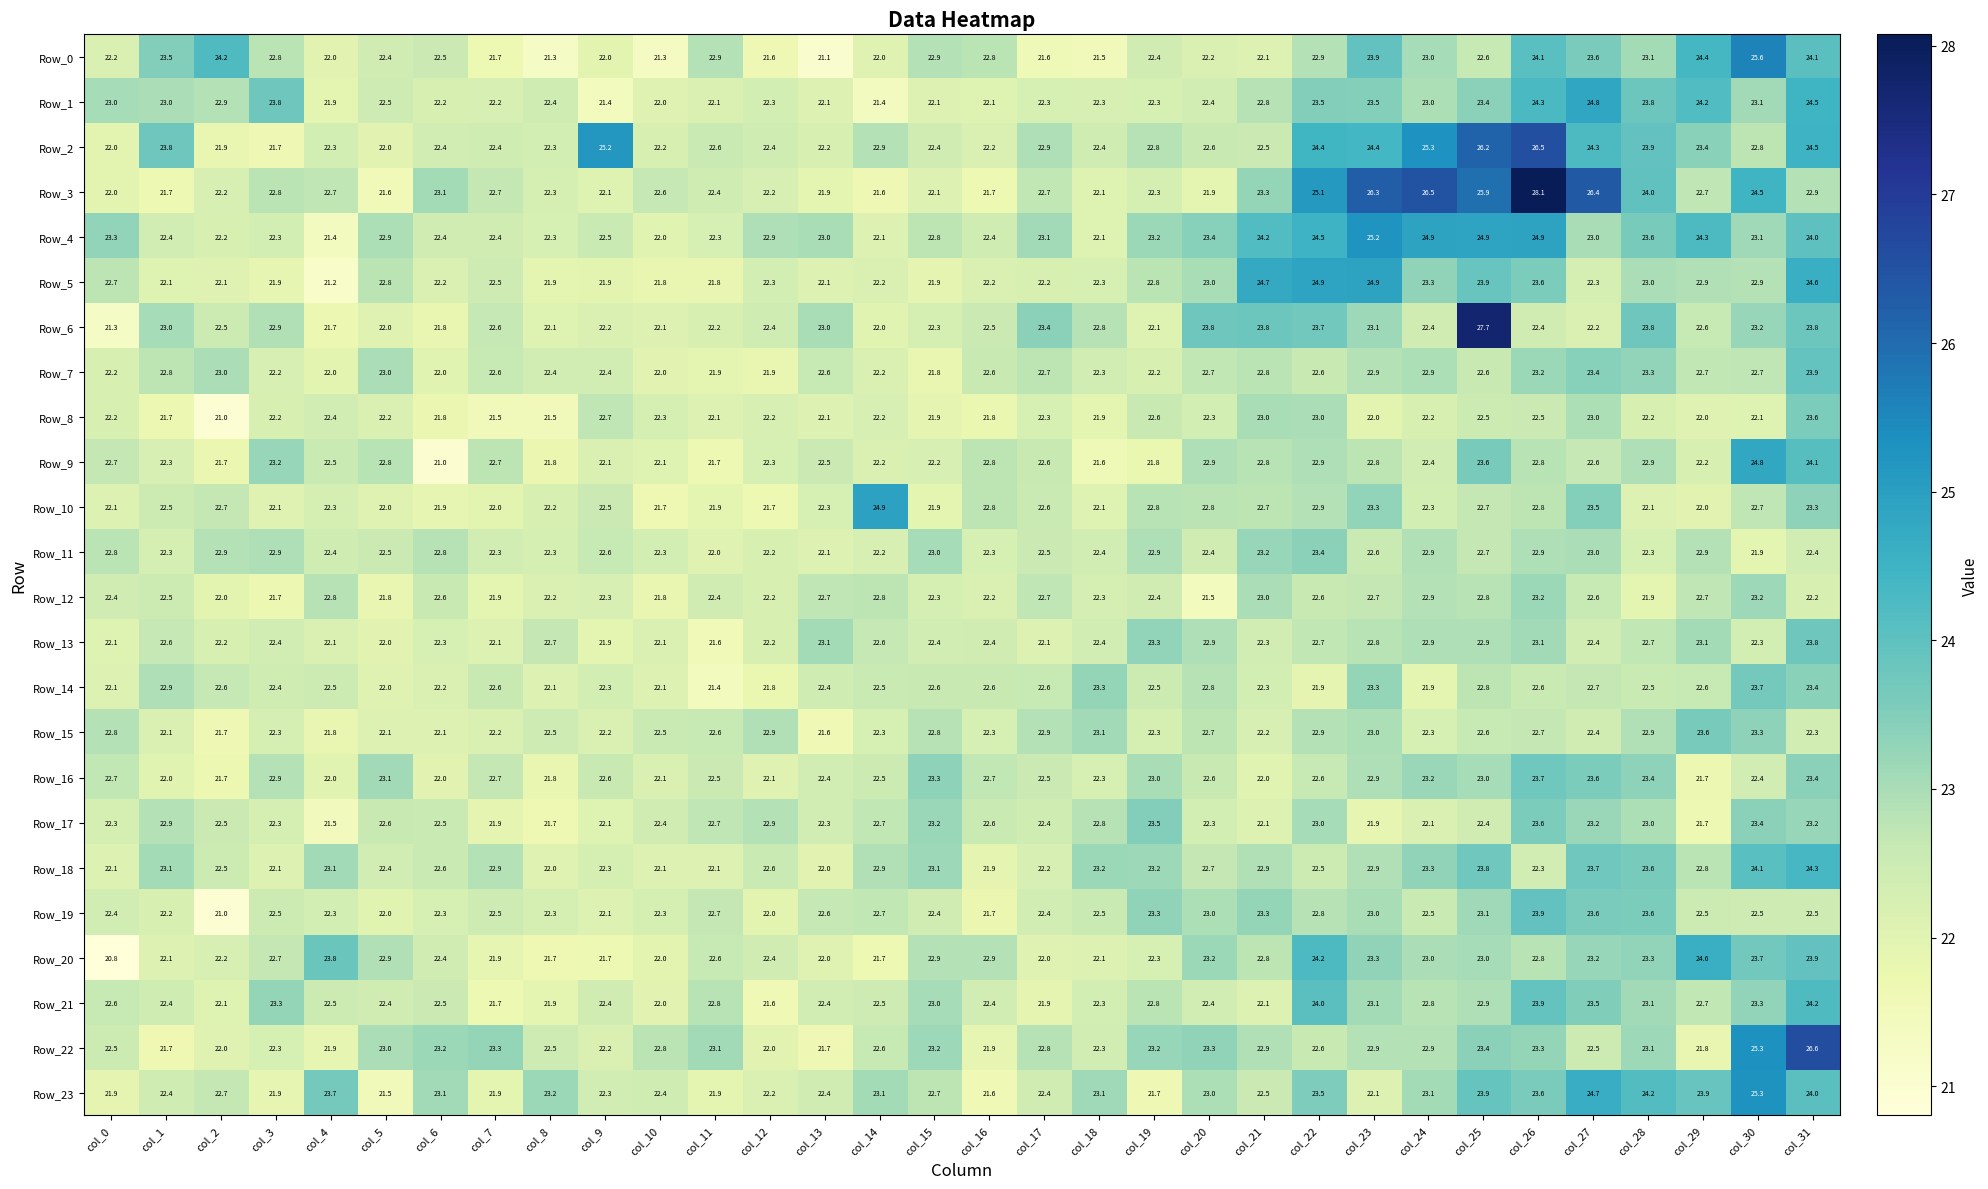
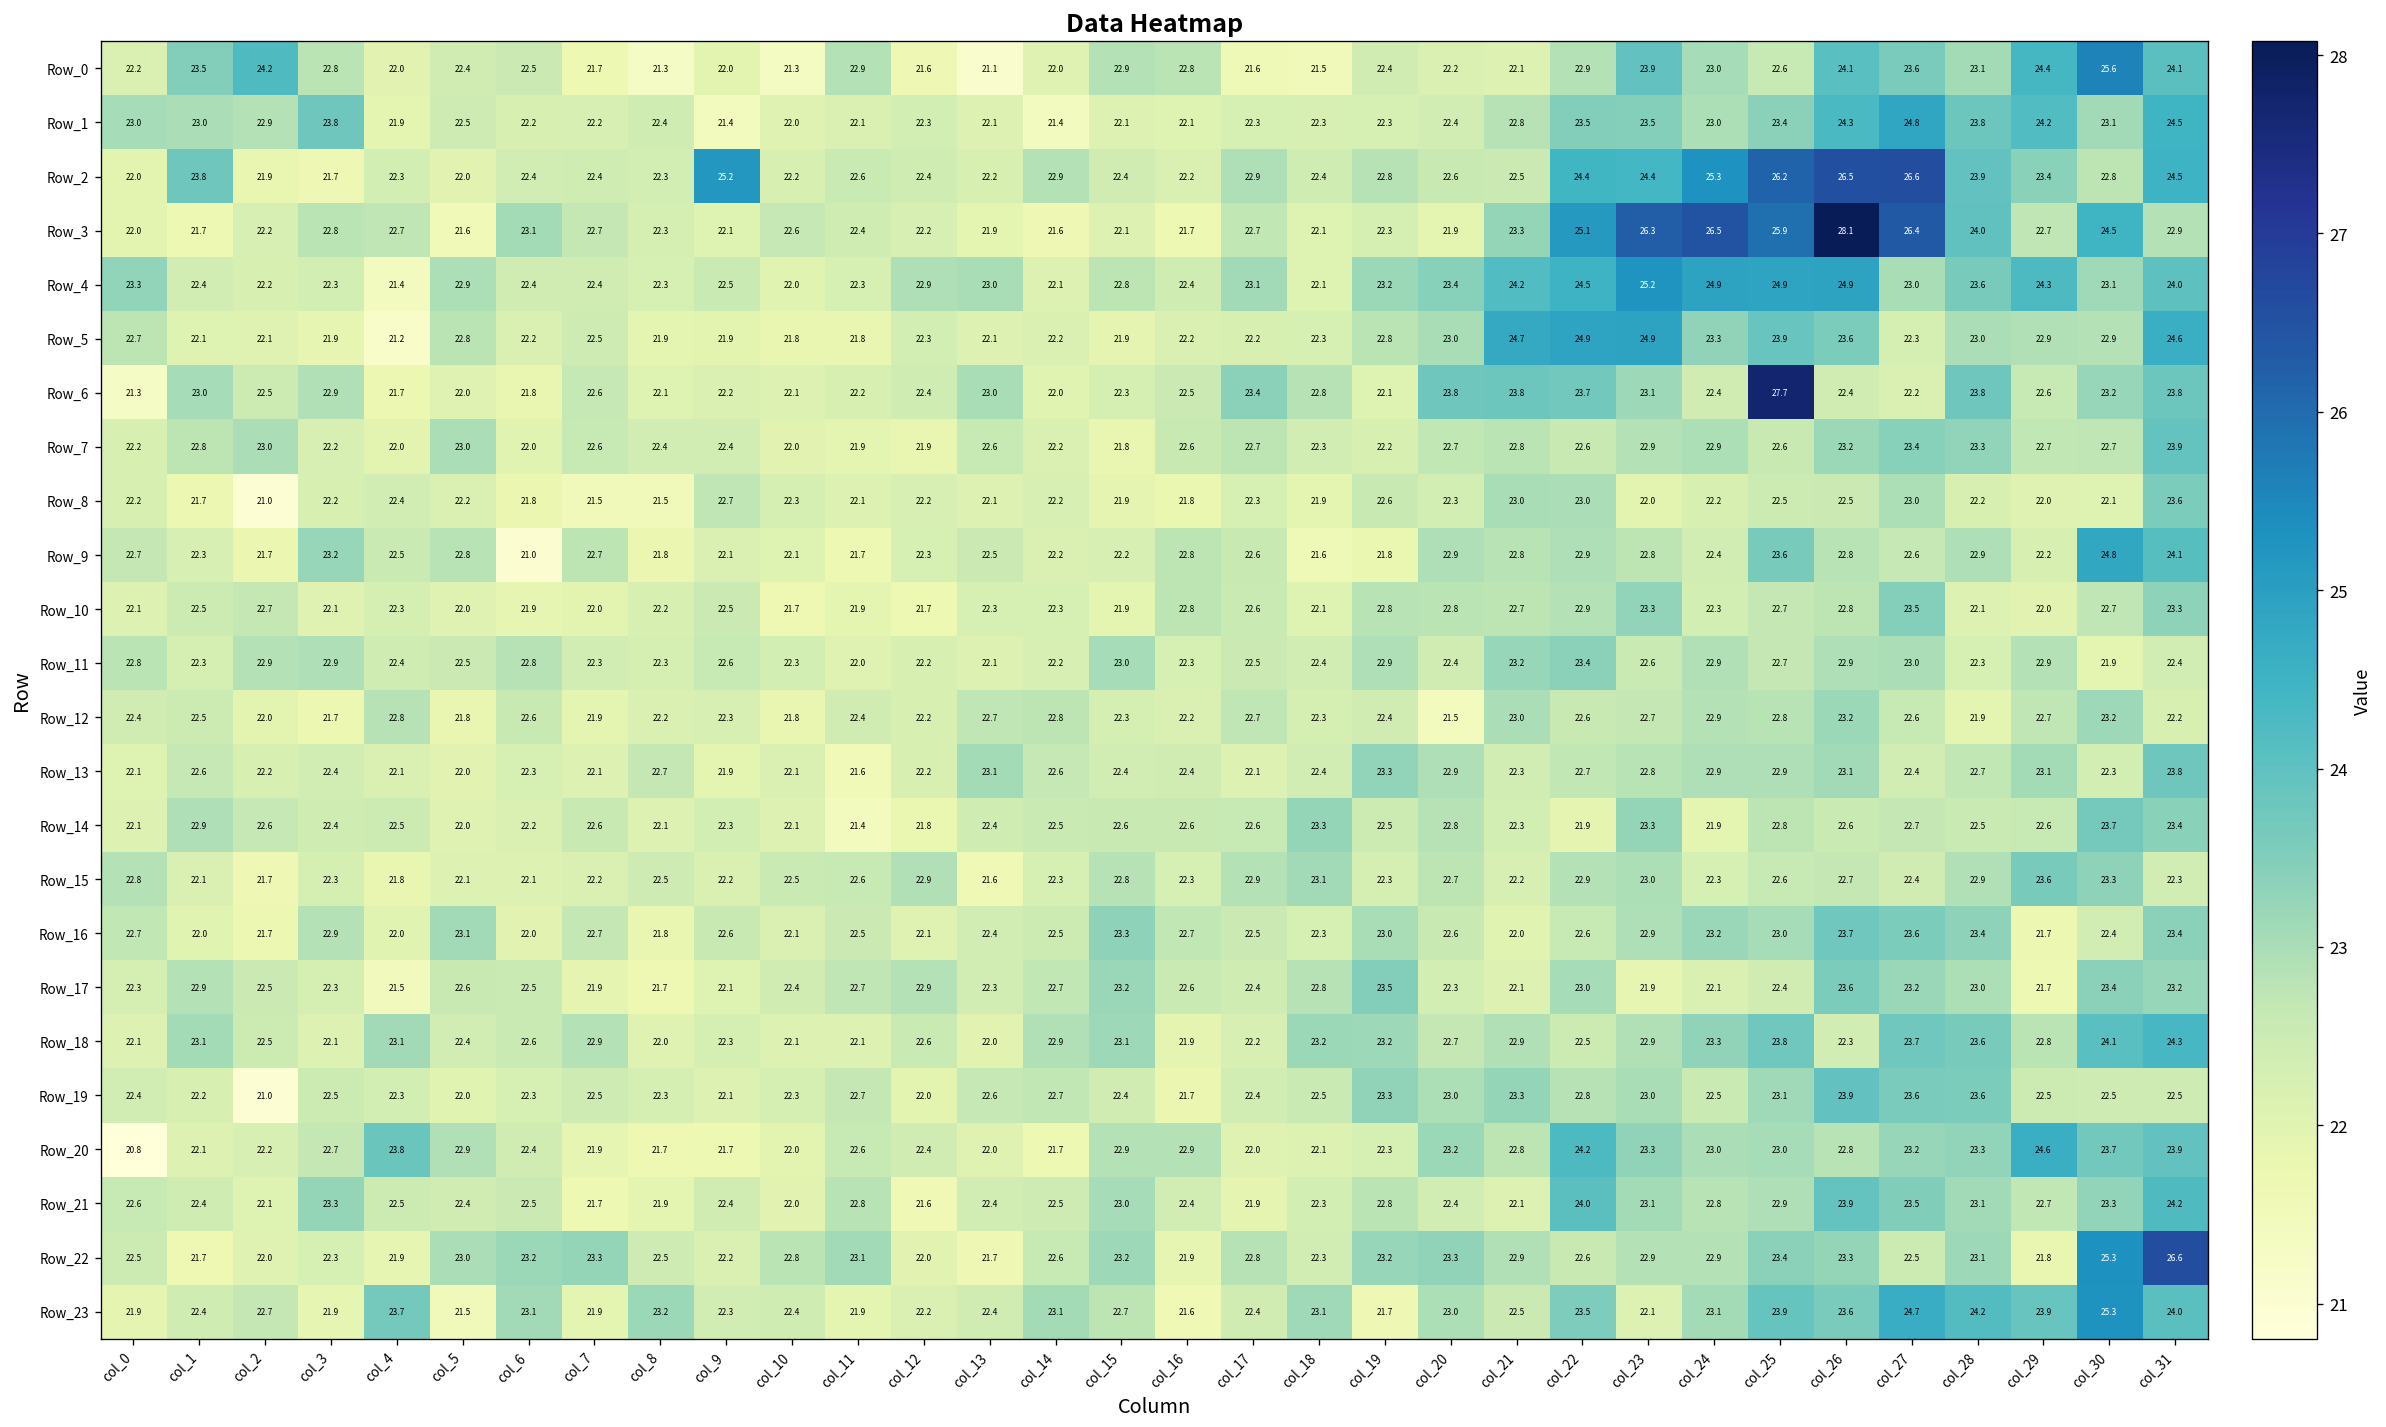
  {
    "Row_2": {
      "col_0": 22.0,
      "col_1": 23.8,
      "col_2": 21.9,
      "col_3": 21.7,
      "col_4": 22.3,
      "col_5": 22.0,
      "col_6": 22.4,
      "col_7": 22.4,
      "col_8": 22.3,
      "col_9": 25.2,
      "col_10": 22.2,
      "col_11": 22.6,
      "col_12": 22.4,
      "col_13": 22.2,
      "col_14": 22.9,
      "col_15": 22.4,
      "col_16": 22.2,
      "col_17": 22.9,
      "col_18": 22.4,
      "col_19": 22.8,
      "col_20": 22.6,
      "col_21": 22.5,
      "col_22": 24.4,
      "col_23": 24.4,
      "col_24": 25.3,
      "col_25": 26.2,
      "col_26": 26.5,
-     "col_27": 24.3,
+     "col_27": 26.6,
      "col_28": 23.9,
      "col_29": 23.4,
      "col_30": 22.8,
      "col_31": 24.5
    },
    "Row_10": {
      "col_0": 22.1,
      "col_1": 22.5,
      "col_2": 22.7,
      "col_3": 22.1,
      "col_4": 22.3,
      "col_5": 22.0,
      "col_6": 21.9,
      "col_7": 22.0,
      "col_8": 22.2,
      "col_9": 22.5,
      "col_10": 21.7,
      "col_11": 21.9,
      "col_12": 21.7,
      "col_13": 22.3,
-     "col_14": 24.9,
+     "col_14": 22.3,
      "col_15": 21.9,
      "col_16": 22.8,
      "col_17": 22.6,
      "col_18": 22.1,
      "col_19": 22.8,
      "col_20": 22.8,
      "col_21": 22.7,
      "col_22": 22.9,
      "col_23": 23.3,
      "col_24": 22.3,
      "col_25": 22.7,
      "col_26": 22.8,
      "col_27": 23.5,
      "col_28": 22.1,
      "col_29": 22.0,
      "col_30": 22.7,
      "col_31": 23.3
    }
  }
